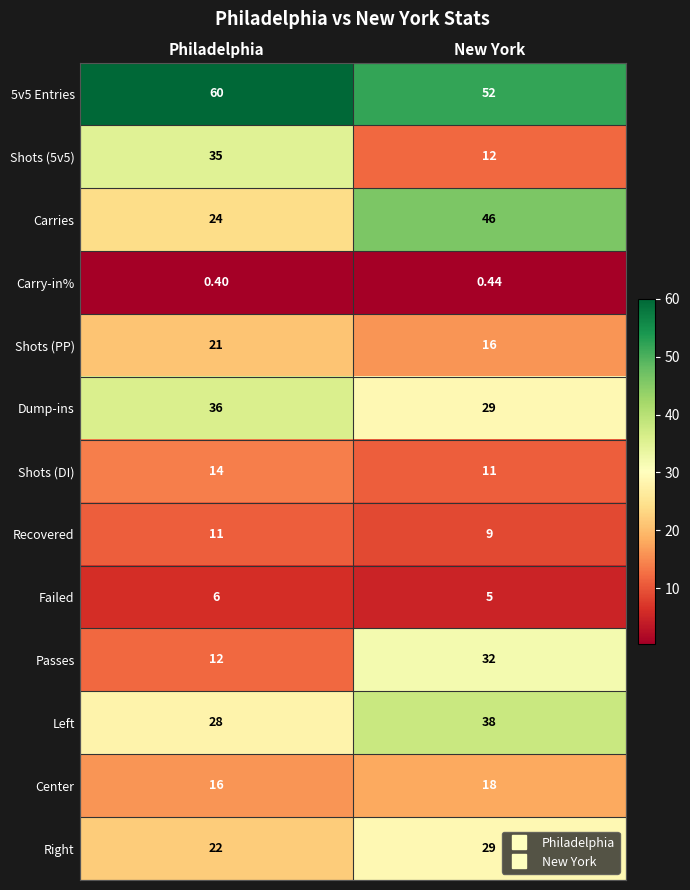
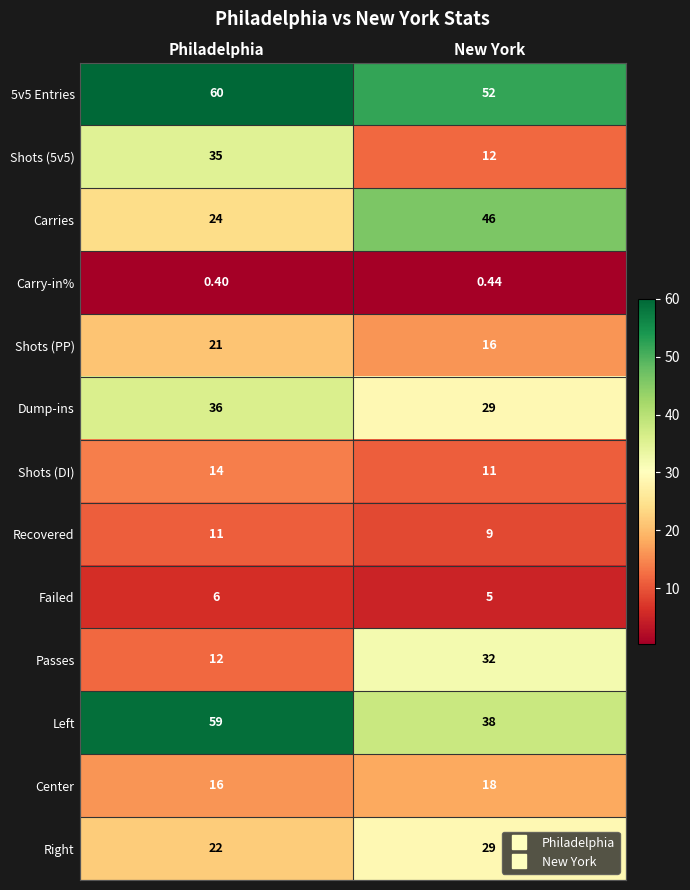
  {
    "5v5 Entries": {
      "Philadelphia": 60,
      "New York": 52
    },
    "Shots (5v5)": {
      "Philadelphia": 35,
      "New York": 12
    },
    "Carries": {
      "Philadelphia": 24,
      "New York": 46
    },
    "Carry-in%": {
      "Philadelphia": 0.40,
      "New York": 0.44
    },
    "Shots (PP)": {
      "Philadelphia": 21,
      "New York": 16
    },
    "Dump-ins": {
      "Philadelphia": 36,
      "New York": 29
    },
    "Shots (DI)": {
      "Philadelphia": 14,
      "New York": 11
    },
    "Recovered": {
      "Philadelphia": 11,
      "New York": 9
    },
    "Failed": {
      "Philadelphia": 6,
      "New York": 5
    },
    "Passes": {
      "Philadelphia": 12,
      "New York": 32
    },
    "Left": {
-     "Philadelphia": 28,
+     "Philadelphia": 59,
      "New York": 38
    },
    "Center": {
      "Philadelphia": 16,
      "New York": 18
    },
    "Right": {
      "Philadelphia": 22,
      "New York": 29
    }
  }
